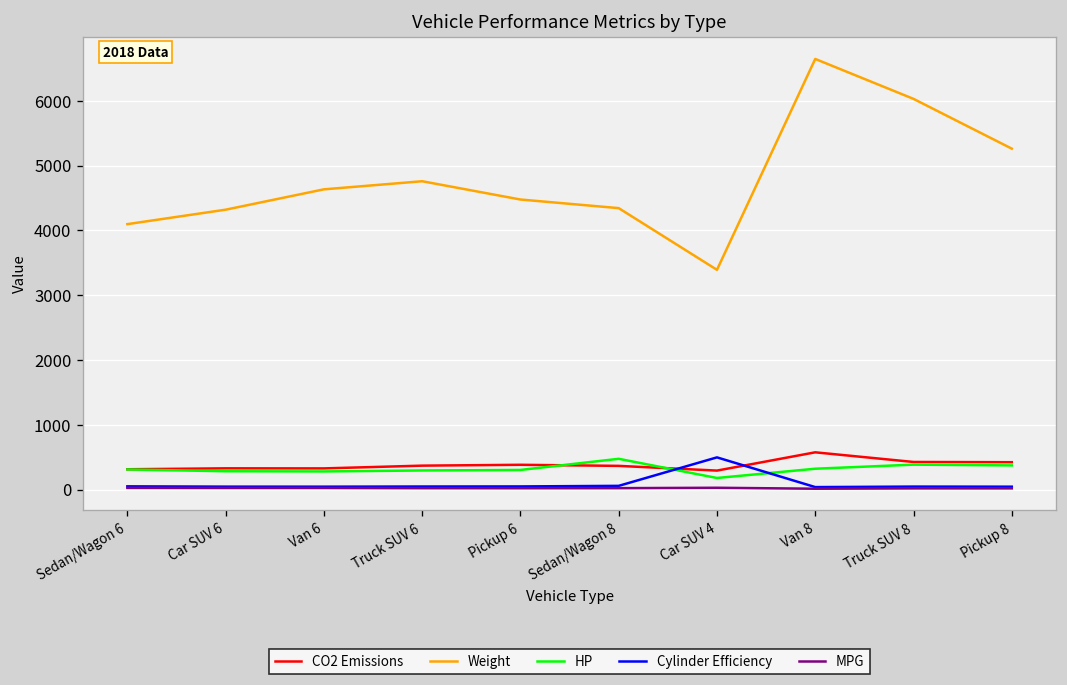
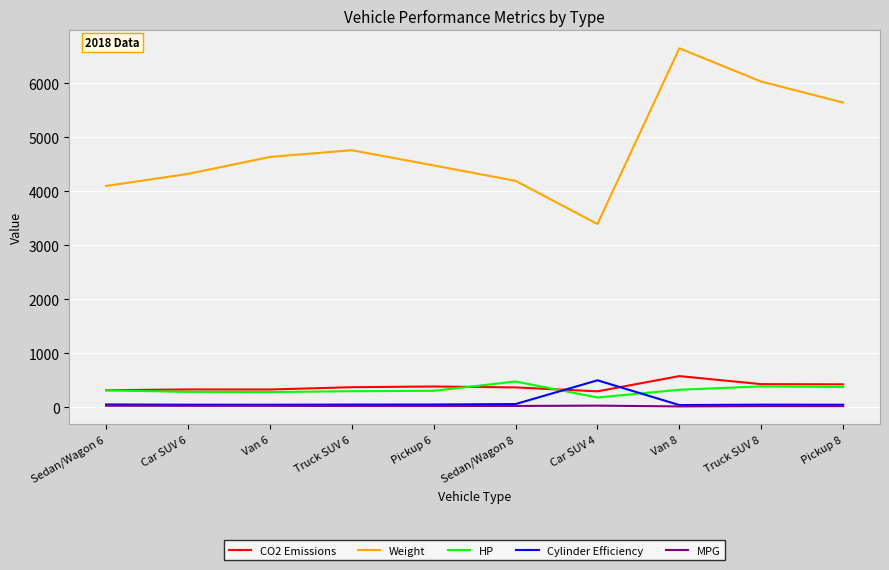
  {
    "CO2 Emissions": {
      "Van 6": 300,
      "Truck SUV 6": 400,
      "Pickup 6": 400,
      "Sedan/Wagon 8": 400,
      "Car SUV 4": 300,
      "Van 8": 600,
      "Pickup 8": 400
    },
    "Weight": {
      "Sedan/Wagon 6": 4100,
      "Car SUV 6": 4300,
      "Van 6": 4600,
      "Truck SUV 6": 4800,
      "Pickup 6": 4500,
-     "Sedan/Wagon 8": 4300,
+     "Sedan/Wagon 8": 4200,
      "Car SUV 4": 3400,
      "Van 8": 6600,
      "Truck SUV 8": 6000,
-     "Pickup 8": 5300
+     "Pickup 8": 5600
    },
    "HP": {
      "Van 6": 300,
      "Truck SUV 6": 300,
      "Pickup 6": 300,
      "Sedan/Wagon 8": 500,
      "Car SUV 4": 200,
      "Van 8": 300,
      "Pickup 8": 400
    },
    "Cylinder Efficiency": {
      "Car SUV 4": 500
    },
    "MPG": {
      "Car SUV 4": 0
    }
  }
